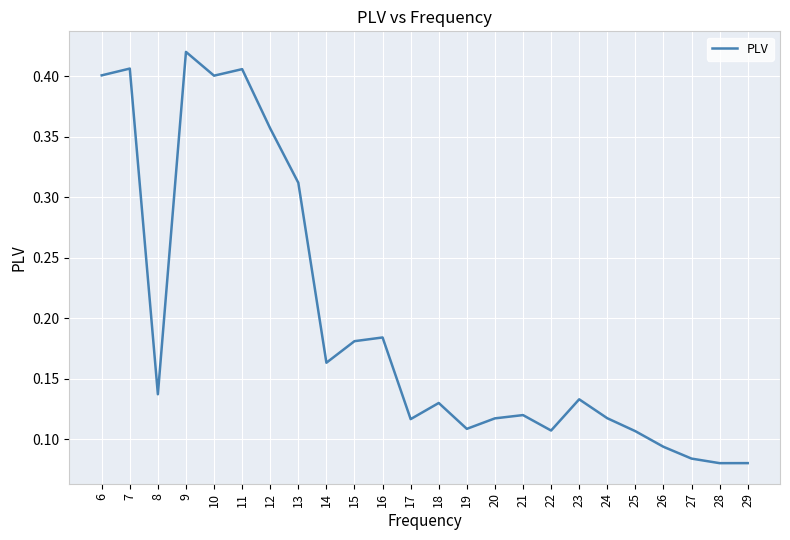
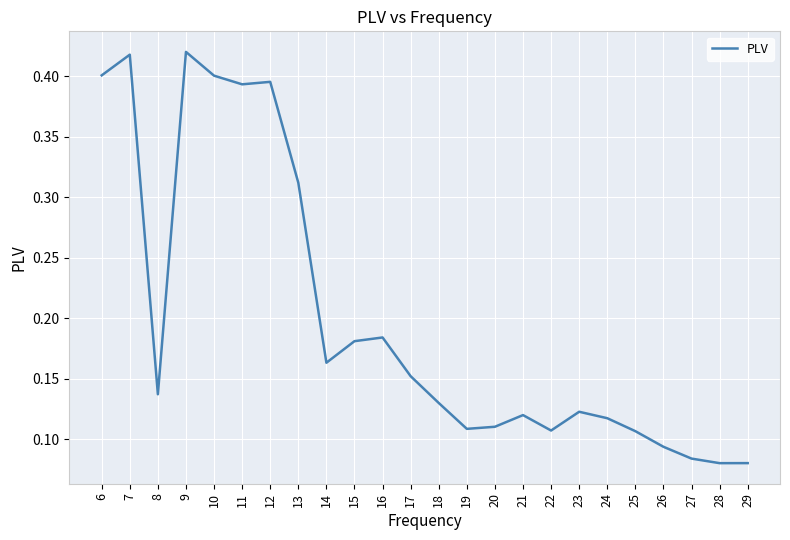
  {
    "6": 0.401,
-   "7": 0.406,
+   "7": 0.418,
    "8": 0.137,
    "9": 0.420,
    "10": 0.400,
-   "11": 0.406,
-   "12": 0.357,
+   "11": 0.393,
+   "12": 0.395,
    "13": 0.312,
    "14": 0.163,
    "15": 0.181,
    "16": 0.184,
-   "17": 0.117,
+   "17": 0.152,
    "18": 0.130,
    "19": 0.108,
-   "20": 0.117,
+   "20": 0.110,
    "21": 0.120,
    "22": 0.107,
-   "23": 0.133,
+   "23": 0.123,
    "24": 0.117,
    "25": 0.107,
    "26": 0.094,
    "27": 0.084,
    "28": 0.080,
    "29": 0.080
  }
